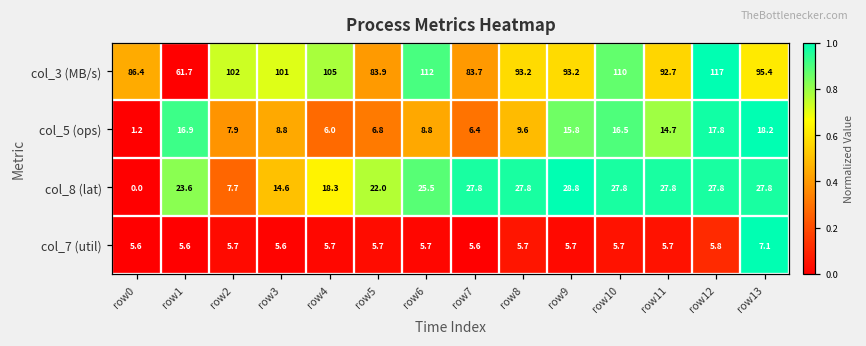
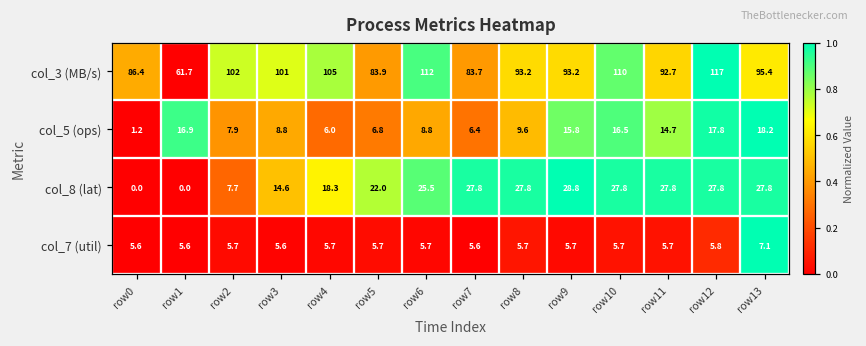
  {
    "col_3 (MB/s)": {
      "row0": 86.4,
      "row1": 61.7,
      "row2": 102,
      "row3": 101,
      "row4": 105,
      "row5": 83.9,
      "row6": 112,
      "row7": 83.7,
      "row8": 93.2,
      "row9": 93.2,
      "row10": 110,
      "row11": 92.7,
      "row12": 117,
      "row13": 95.4
    },
    "col_5 (ops)": {
      "row0": 1.2,
      "row1": 16.9,
      "row2": 7.9,
      "row3": 8.8,
      "row4": 6.0,
      "row5": 6.8,
      "row6": 8.8,
      "row7": 6.4,
      "row8": 9.6,
      "row9": 15.8,
      "row10": 16.5,
      "row11": 14.7,
      "row12": 17.8,
      "row13": 18.2
    },
    "col_8 (lat)": {
      "row0": 0.0,
-     "row1": 23.6,
+     "row1": 0.0,
      "row2": 7.7,
      "row3": 14.6,
      "row4": 18.3,
      "row5": 22.0,
      "row6": 25.5,
      "row7": 27.8,
      "row8": 27.8,
      "row9": 28.8,
      "row10": 27.8,
      "row11": 27.8,
      "row12": 27.8,
      "row13": 27.8
    },
    "col_7 (util)": {
      "row0": 5.6,
      "row1": 5.6,
      "row2": 5.7,
      "row3": 5.6,
      "row4": 5.7,
      "row5": 5.7,
      "row6": 5.7,
      "row7": 5.6,
      "row8": 5.7,
      "row9": 5.7,
      "row10": 5.7,
      "row11": 5.7,
      "row12": 5.8,
      "row13": 7.1
    }
  }
